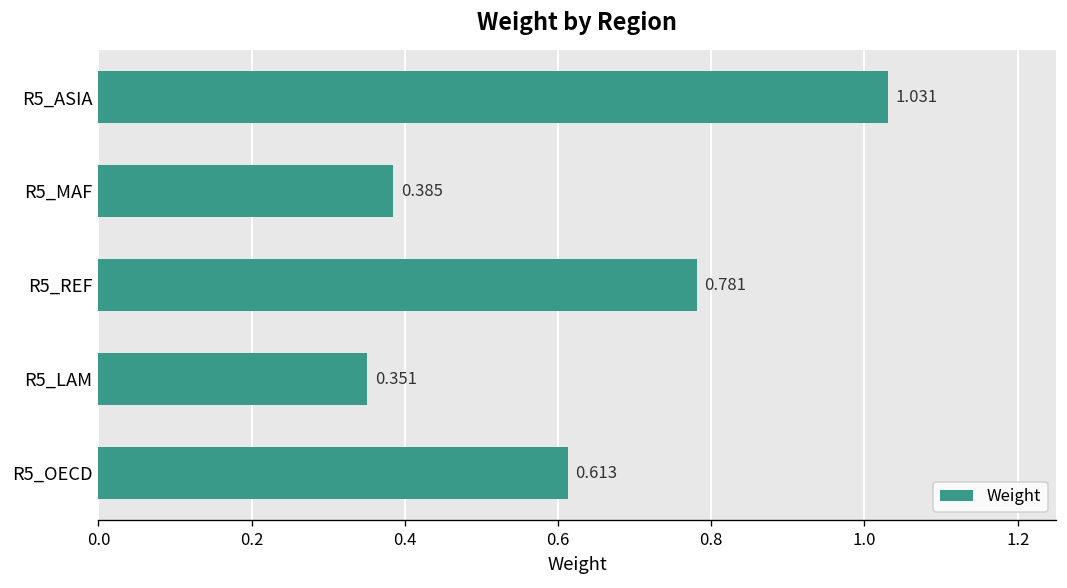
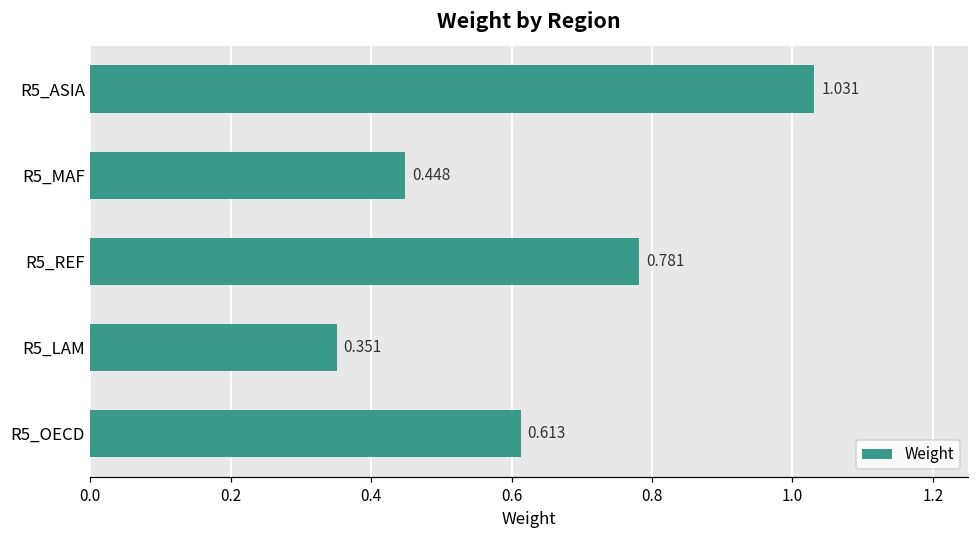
  {
    "R5_ASIA": 1.031,
-   "R5_MAF": 0.385,
+   "R5_MAF": 0.448,
    "R5_REF": 0.781,
    "R5_LAM": 0.351,
    "R5_OECD": 0.613
  }
